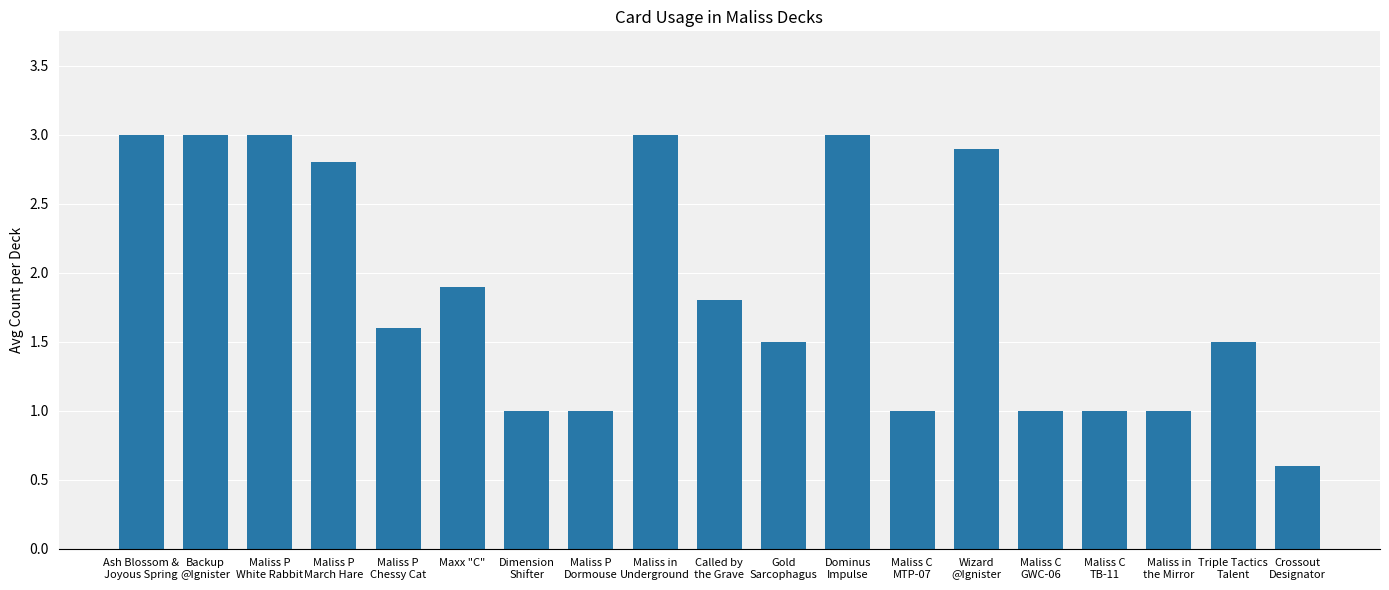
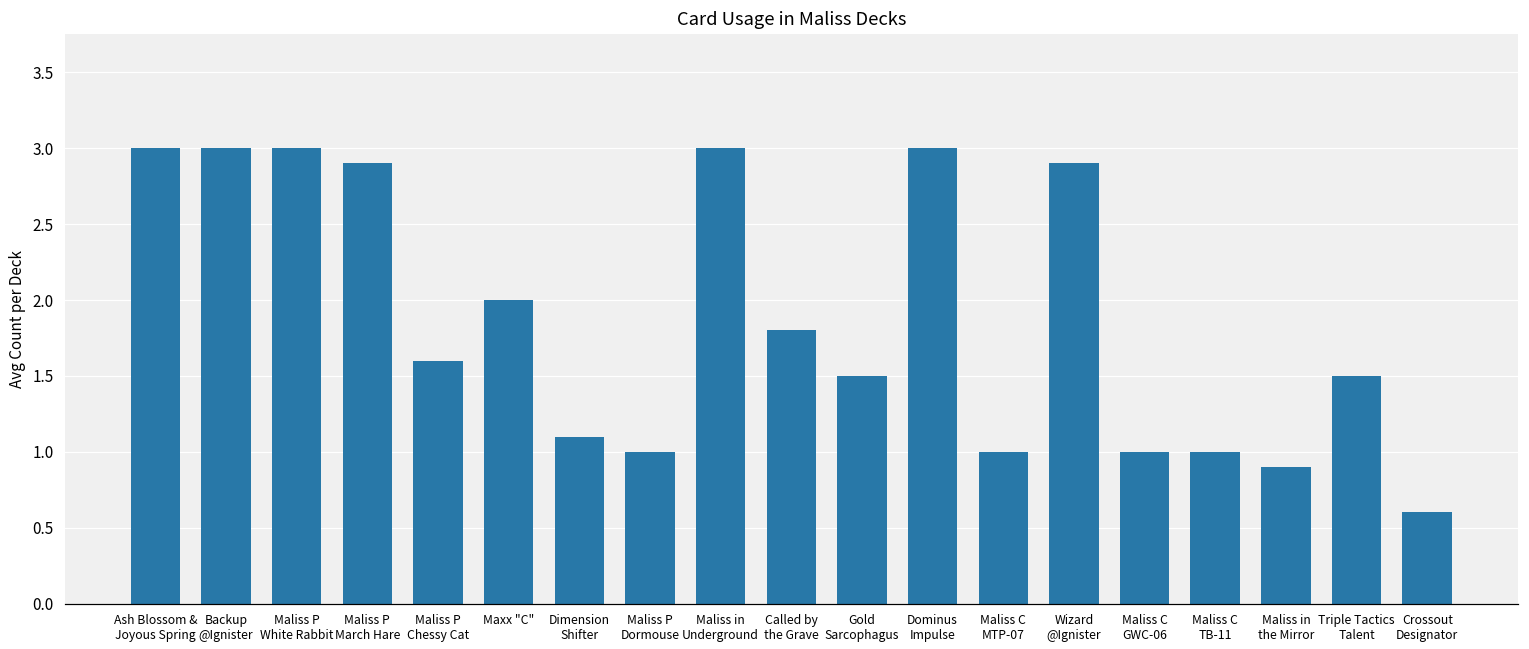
  {
    "Ash Blossom & Joyous Spring": 3.0,
    "Backup @Ignister": 3.0,
    "Maliss P White Rabbit": 3.0,
-   "Maliss P March Hare": 2.8,
+   "Maliss P March Hare": 2.9,
    "Maliss P Chessy Cat": 1.6,
-   "Maxx \"C\"": 1.9,
-   "Dimension Shifter": 1.0,
+   "Maxx \"C\"": 2.0,
+   "Dimension Shifter": 1.1,
    "Maliss P Dormouse": 1.0,
    "Maliss in Underground": 3.0,
    "Called by the Grave": 1.8,
    "Gold Sarcophagus": 1.5,
    "Dominus Impulse": 3.0,
    "Maliss C MTP-07": 1.0,
    "Wizard @Ignister": 2.9,
    "Maliss C GWC-06": 1.0,
    "Maliss C TB-11": 1.0,
-   "Maliss in the Mirror": 1.0,
+   "Maliss in the Mirror": 0.9,
    "Triple Tactics Talent": 1.5,
    "Crossout Designator": 0.6
  }
